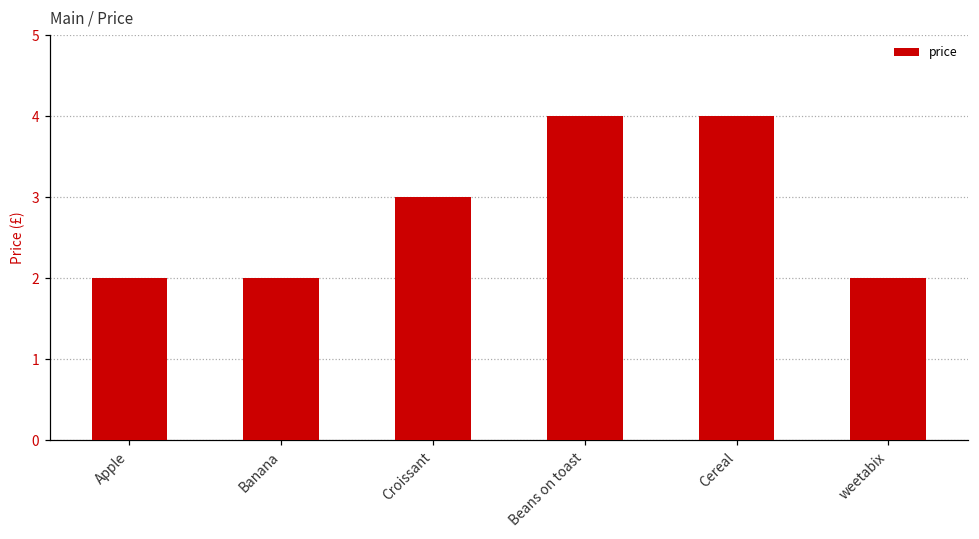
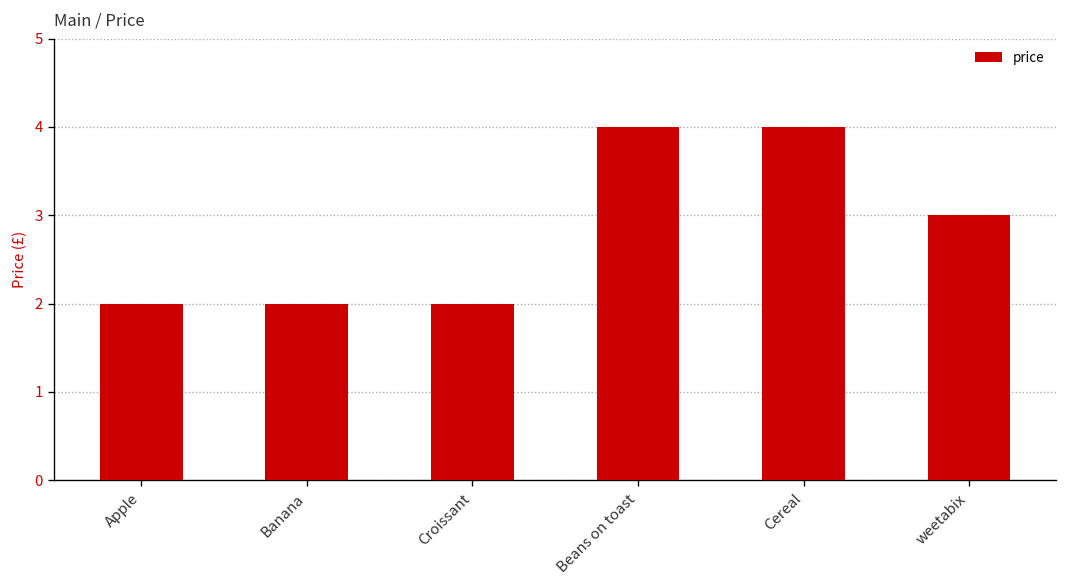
  {
    "Apple": 2,
    "Banana": 2,
-   "Croissant": 3,
+   "Croissant": 2,
    "Beans on toast": 4,
    "Cereal": 4,
-   "weetabix": 2
+   "weetabix": 3
  }
